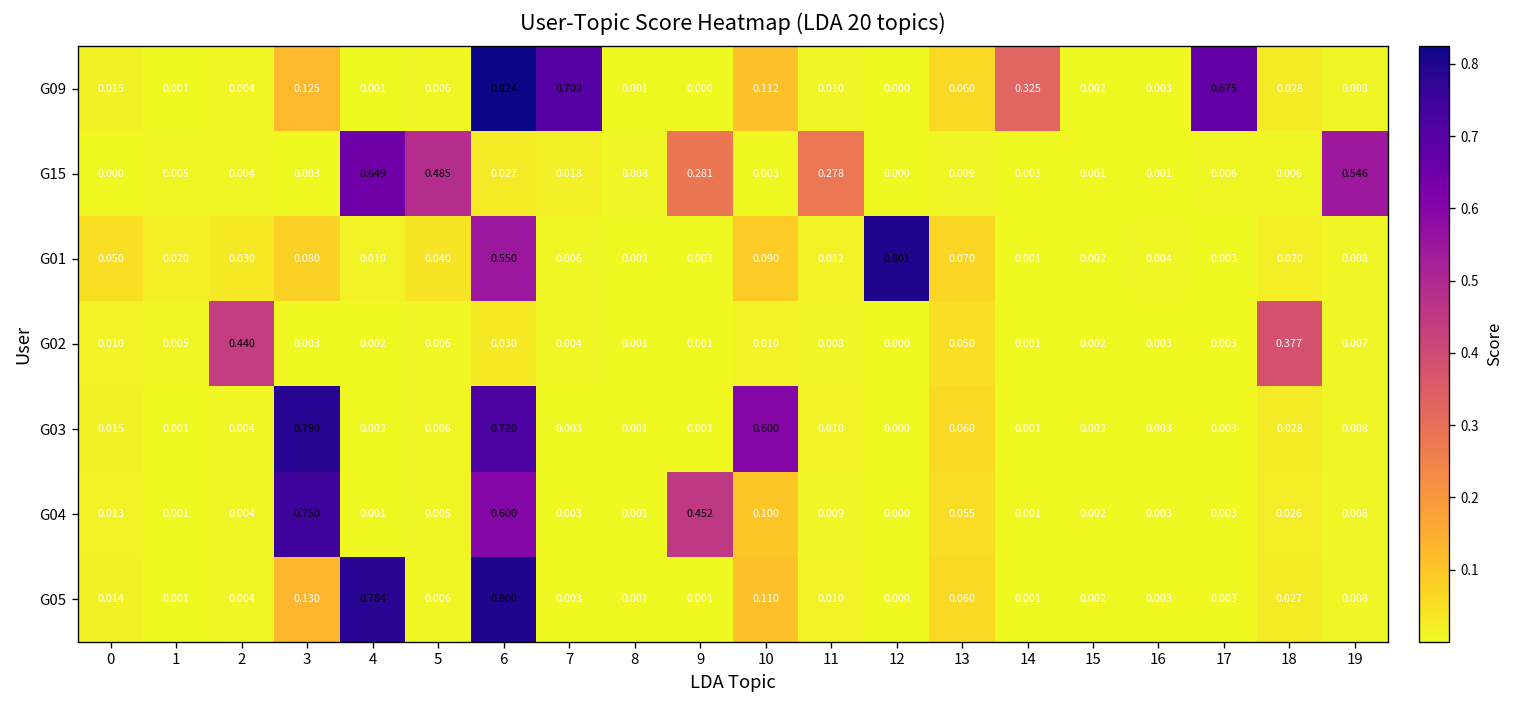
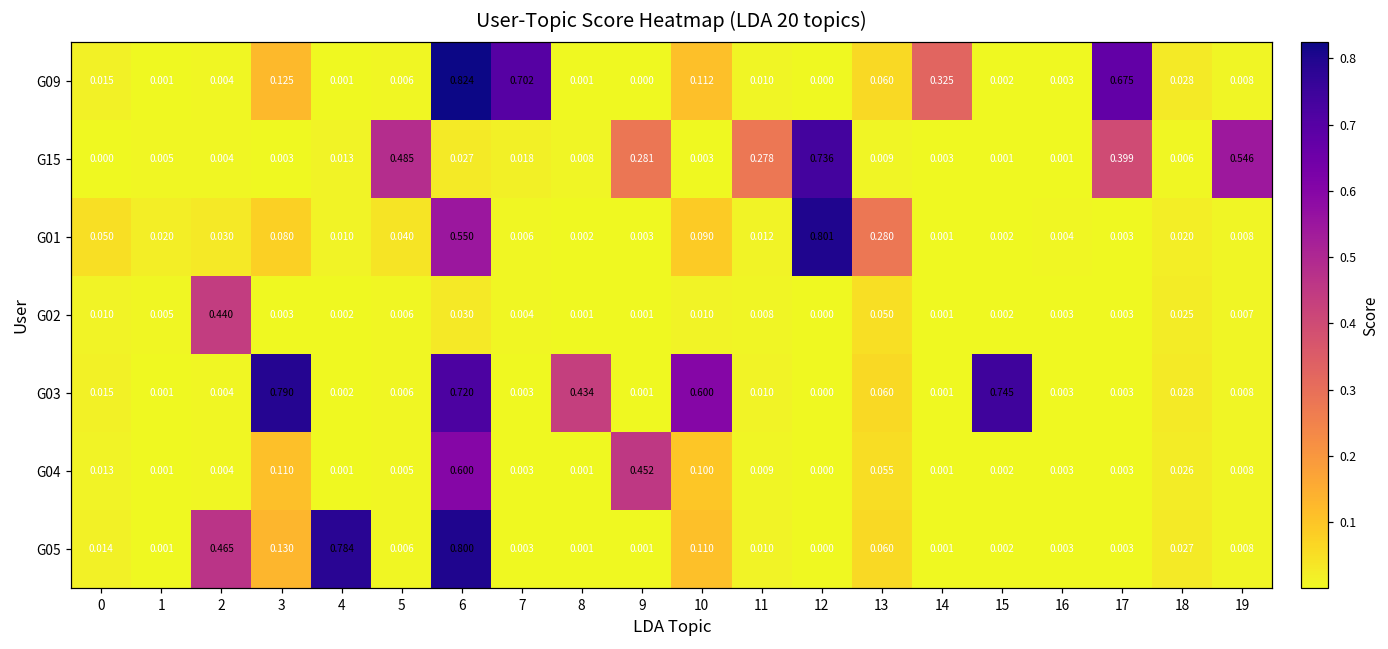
  {
    "G09": {
      "0": 0.015,
      "1": 0.001,
      "2": 0.004,
      "3": 0.125,
      "4": 0.001,
      "5": 0.006,
      "6": 0.824,
      "7": 0.702,
      "8": 0.001,
      "9": 0.000,
      "10": 0.112,
      "11": 0.010,
      "12": 0.000,
      "13": 0.060,
      "14": 0.325,
      "15": 0.002,
      "16": 0.003,
      "17": 0.675,
      "18": 0.028,
      "19": 0.008
    },
    "G15": {
      "0": 0.000,
      "1": 0.005,
      "2": 0.004,
      "3": 0.003,
-     "4": 0.649,
+     "4": 0.013,
      "5": 0.485,
      "6": 0.027,
      "7": 0.018,
      "8": 0.008,
      "9": 0.281,
      "10": 0.003,
      "11": 0.278,
-     "12": 0.000,
+     "12": 0.736,
      "13": 0.009,
      "14": 0.003,
      "15": 0.001,
      "16": 0.001,
-     "17": 0.006,
+     "17": 0.399,
      "18": 0.006,
      "19": 0.546
    },
    "G01": {
      "0": 0.050,
      "1": 0.020,
      "2": 0.030,
      "3": 0.080,
      "4": 0.010,
      "5": 0.040,
      "6": 0.550,
      "7": 0.006,
      "8": 0.002,
      "9": 0.003,
      "10": 0.090,
      "11": 0.012,
      "12": 0.801,
-     "13": 0.070,
+     "13": 0.280,
      "14": 0.001,
      "15": 0.002,
      "16": 0.004,
      "17": 0.003,
      "18": 0.020,
      "19": 0.008
    },
    "G02": {
      "0": 0.010,
      "1": 0.005,
      "2": 0.440,
      "3": 0.003,
      "4": 0.002,
      "5": 0.006,
      "6": 0.030,
      "7": 0.004,
      "8": 0.001,
      "9": 0.001,
      "10": 0.010,
      "11": 0.008,
      "12": 0.000,
      "13": 0.050,
      "14": 0.001,
      "15": 0.002,
      "16": 0.003,
      "17": 0.003,
-     "18": 0.377,
+     "18": 0.025,
      "19": 0.007
    },
    "G03": {
      "0": 0.015,
      "1": 0.001,
      "2": 0.004,
      "3": 0.790,
      "4": 0.002,
      "5": 0.006,
      "6": 0.720,
      "7": 0.003,
-     "8": 0.001,
+     "8": 0.434,
      "9": 0.001,
      "10": 0.600,
      "11": 0.010,
      "12": 0.000,
      "13": 0.060,
      "14": 0.001,
-     "15": 0.002,
+     "15": 0.745,
      "16": 0.003,
      "17": 0.003,
      "18": 0.028,
      "19": 0.008
    },
    "G04": {
      "0": 0.013,
      "1": 0.001,
      "2": 0.004,
-     "3": 0.750,
+     "3": 0.110,
      "4": 0.001,
      "5": 0.005,
      "6": 0.600,
      "7": 0.003,
      "8": 0.001,
      "9": 0.452,
      "10": 0.100,
      "11": 0.009,
      "12": 0.000,
      "13": 0.055,
      "14": 0.001,
      "15": 0.002,
      "16": 0.003,
      "17": 0.003,
      "18": 0.026,
      "19": 0.008
    },
    "G05": {
      "0": 0.014,
      "1": 0.001,
-     "2": 0.004,
+     "2": 0.465,
      "3": 0.130,
      "4": 0.784,
      "5": 0.006,
      "6": 0.800,
      "7": 0.003,
      "8": 0.001,
      "9": 0.001,
      "10": 0.110,
      "11": 0.010,
      "12": 0.000,
      "13": 0.060,
      "14": 0.001,
      "15": 0.002,
      "16": 0.003,
      "17": 0.003,
      "18": 0.027,
      "19": 0.008
    }
  }
